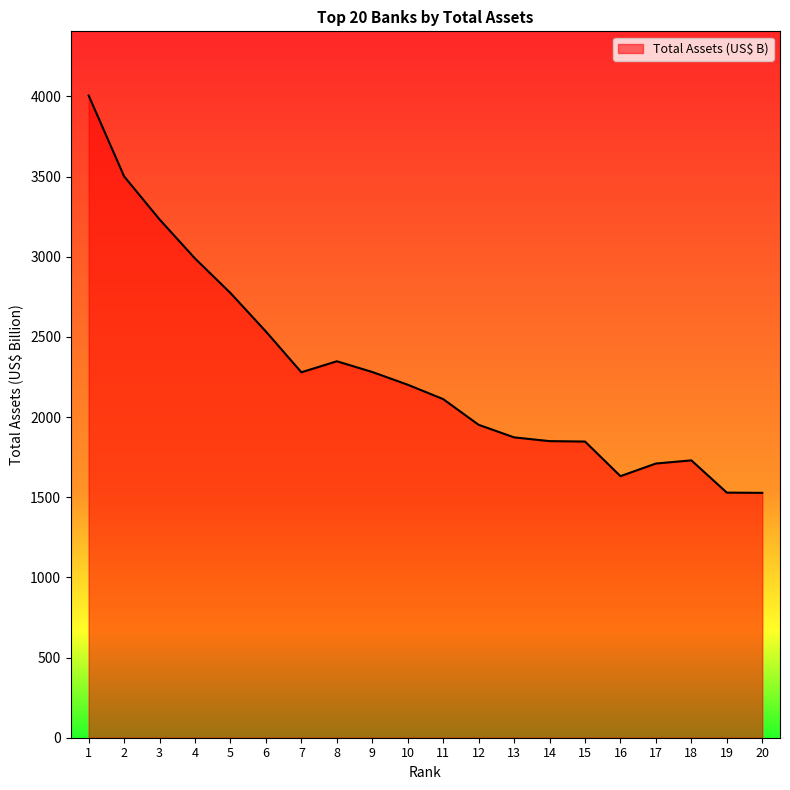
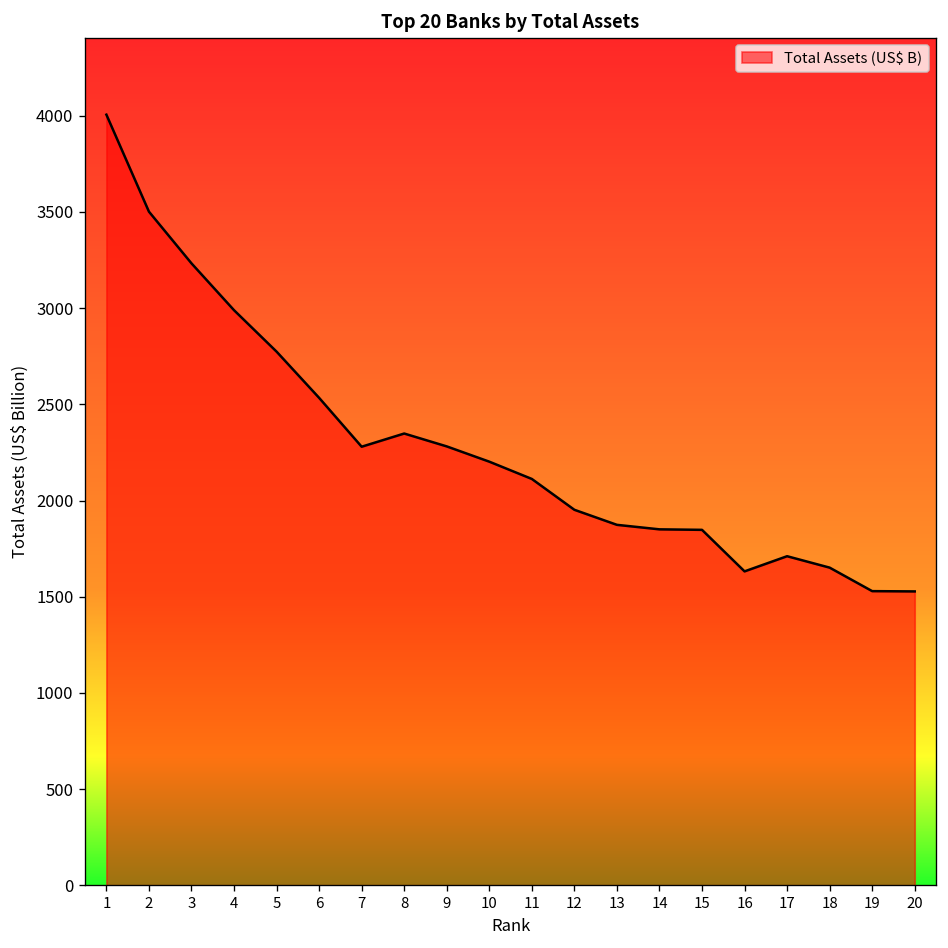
  {
    "1": 4010,
    "2": 3500,
    "3": 3230,
    "4": 2990,
    "5": 2770,
    "6": 2530,
    "7": 2280,
    "8": 2350,
    "9": 2280,
    "10": 2200,
    "11": 2110,
    "12": 1950,
    "13": 1870,
    "14": 1850,
    "15": 1850,
    "16": 1630,
    "17": 1710,
-   "18": 1730,
+   "18": 1650,
    "19": 1530,
    "20": 1530
  }
